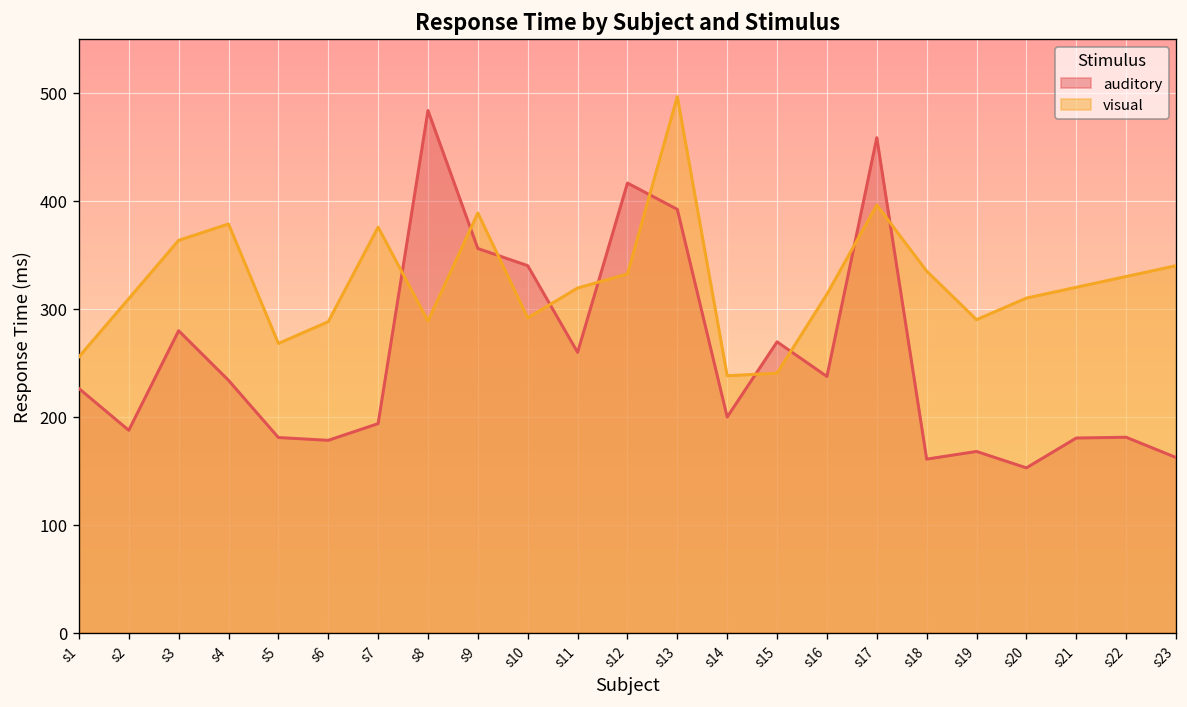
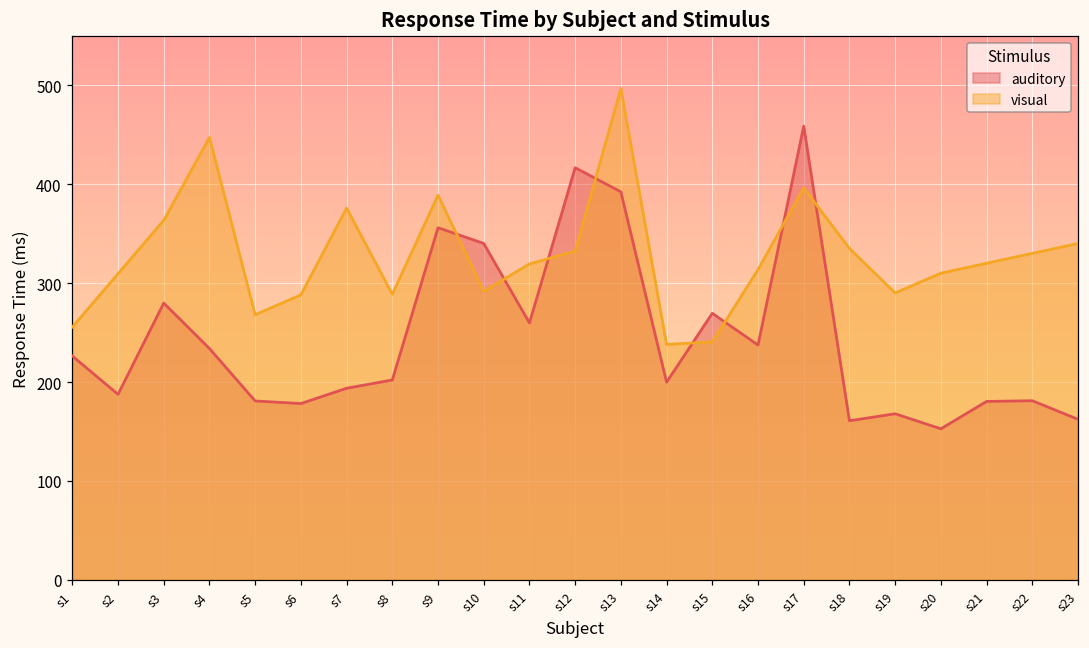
  {
    "auditory": {
      "s1": 230,
      "s2": 190,
      "s3": 280,
      "s4": 230,
      "s5": 180,
      "s6": 180,
      "s7": 190,
-     "s8": 480,
+     "s8": 200,
      "s9": 360,
      "s10": 340,
      "s11": 260,
      "s12": 420,
      "s13": 390,
      "s14": 200,
      "s15": 270,
      "s16": 240,
      "s17": 460,
      "s18": 160,
      "s19": 170,
      "s20": 150,
      "s21": 180,
      "s22": 180,
      "s23": 160
    },
    "visual": {
      "s1": 260,
      "s2": 310,
      "s3": 360,
-     "s4": 380,
+     "s4": 450,
      "s5": 270,
      "s6": 290,
      "s7": 380,
      "s8": 290,
      "s9": 390,
      "s10": 290,
      "s11": 320,
      "s12": 330,
      "s13": 500,
      "s14": 240,
      "s15": 240,
      "s16": 310,
      "s17": 400,
      "s18": 340,
      "s19": 290,
      "s20": 310,
      "s21": 320,
      "s22": 330,
      "s23": 340
    }
  }
